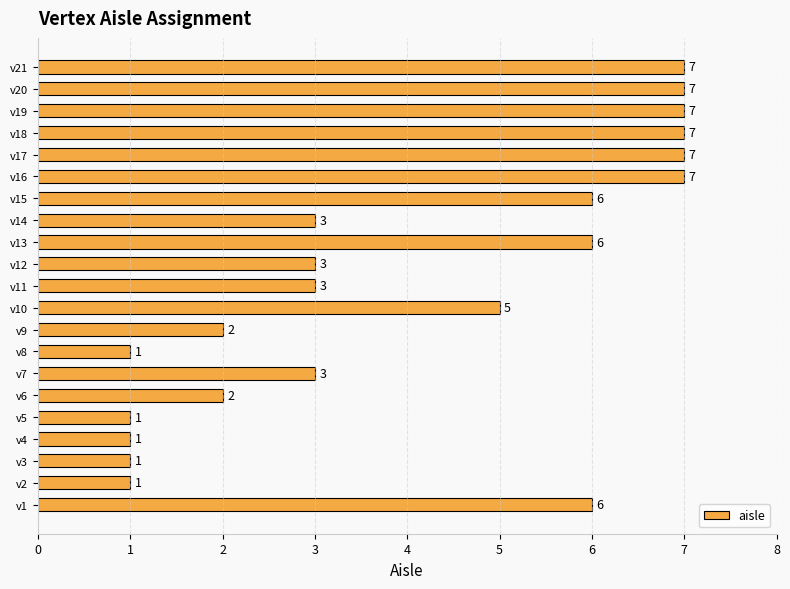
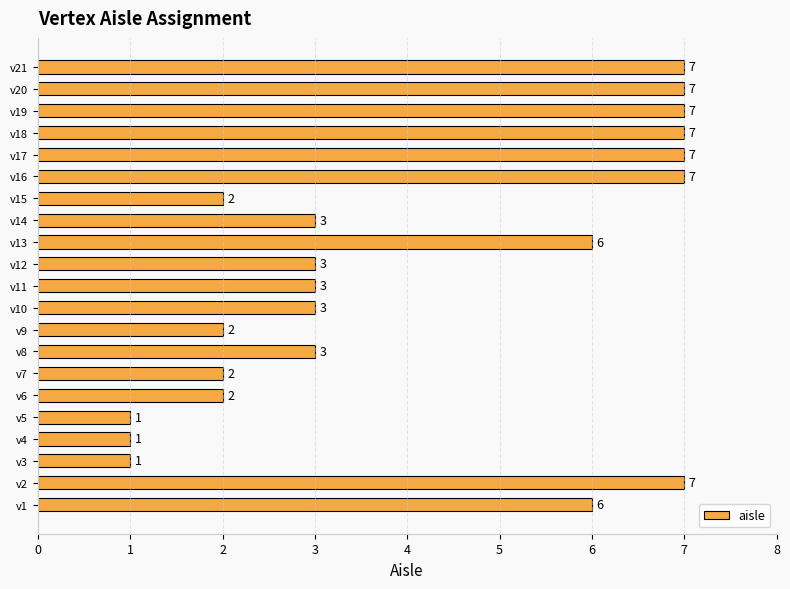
  {
    "v21": 7,
    "v20": 7,
    "v19": 7,
    "v18": 7,
    "v17": 7,
    "v16": 7,
-   "v15": 6,
+   "v15": 2,
    "v14": 3,
    "v13": 6,
    "v12": 3,
    "v11": 3,
-   "v10": 5,
+   "v10": 3,
    "v9": 2,
-   "v8": 1,
-   "v7": 3,
+   "v8": 3,
+   "v7": 2,
    "v6": 2,
    "v5": 1,
    "v4": 1,
    "v3": 1,
-   "v2": 1,
+   "v2": 7,
    "v1": 6
  }
